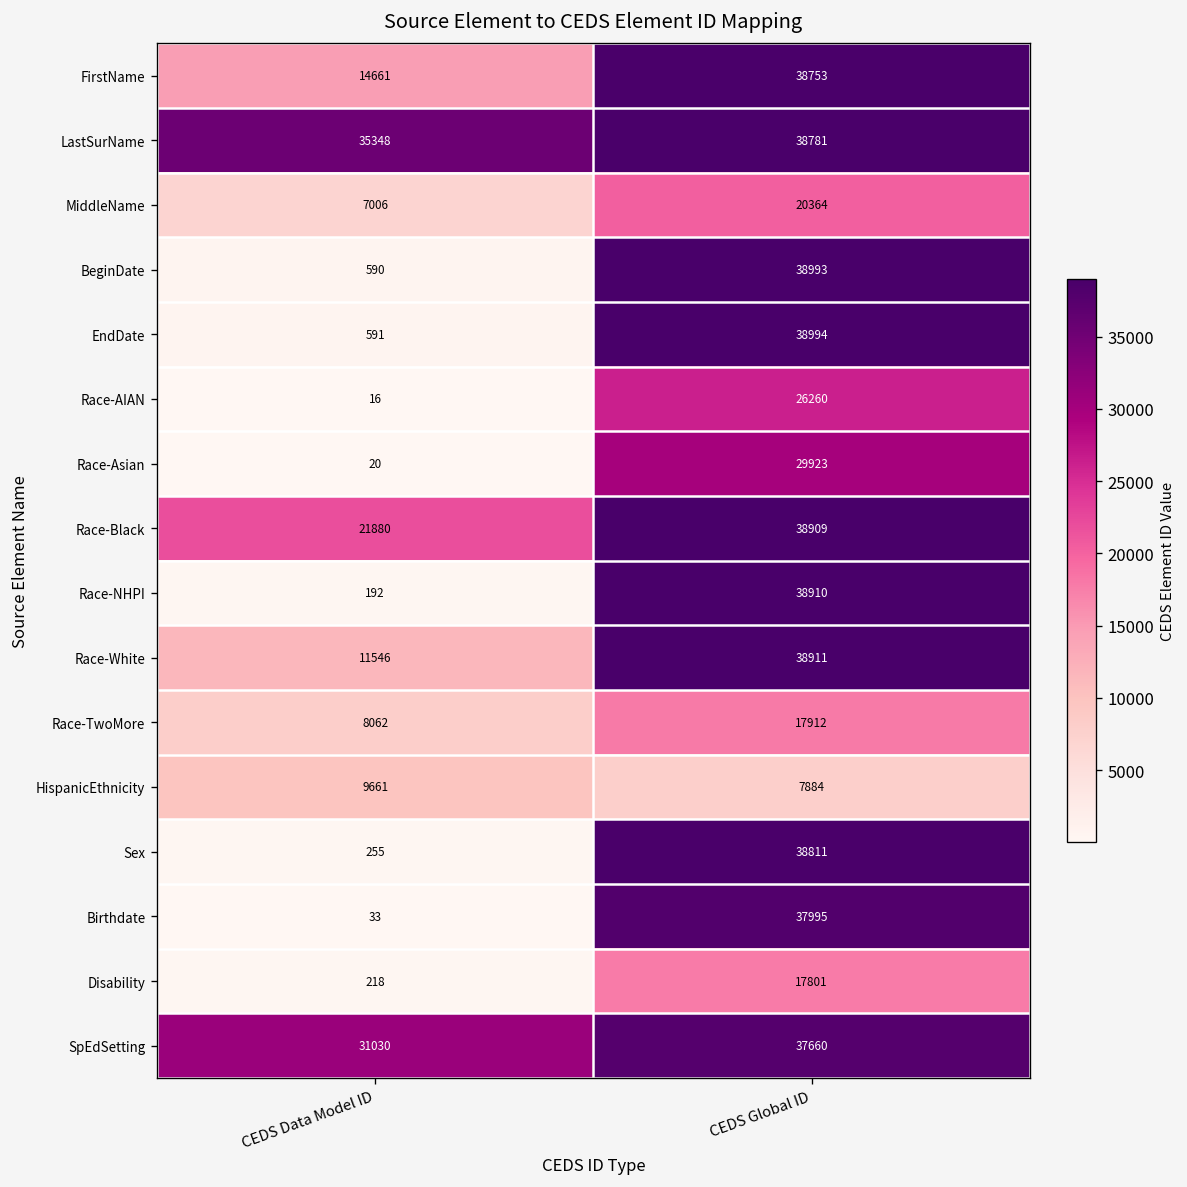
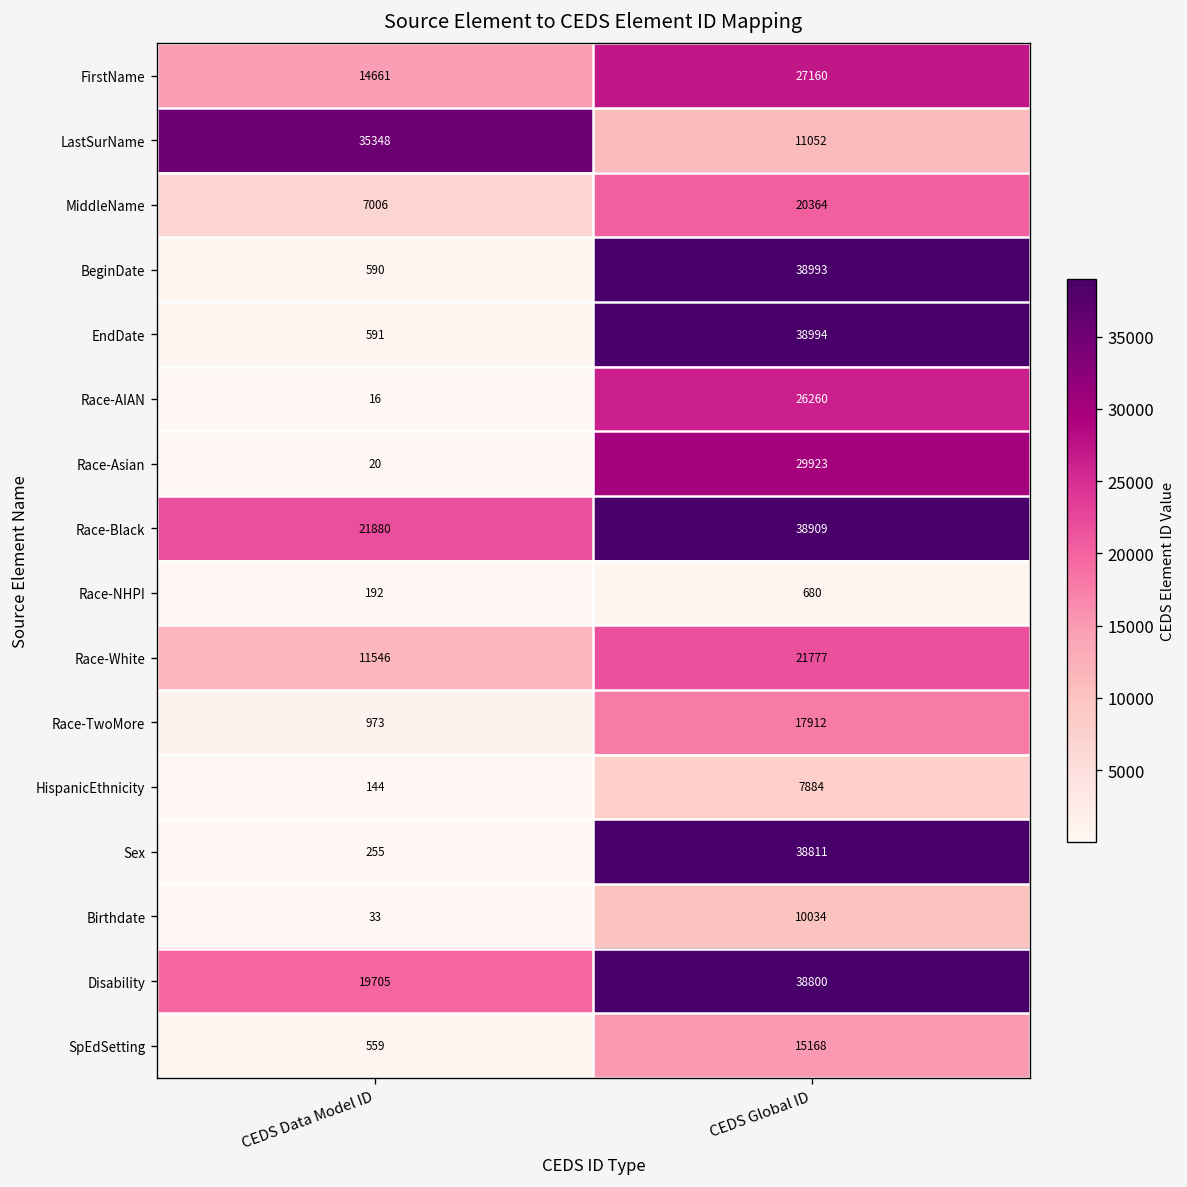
  {
    "FirstName": {
      "CEDS Data Model ID": 14661,
-     "CEDS Global ID": 38753
+     "CEDS Global ID": 27160
    },
    "LastSurName": {
      "CEDS Data Model ID": 35348,
-     "CEDS Global ID": 38781
+     "CEDS Global ID": 11052
    },
    "MiddleName": {
      "CEDS Data Model ID": 7006,
      "CEDS Global ID": 20364
    },
    "BeginDate": {
      "CEDS Data Model ID": 590,
      "CEDS Global ID": 38993
    },
    "EndDate": {
      "CEDS Data Model ID": 591,
      "CEDS Global ID": 38994
    },
    "Race-AIAN": {
      "CEDS Data Model ID": 16,
      "CEDS Global ID": 26260
    },
    "Race-Asian": {
      "CEDS Data Model ID": 20,
      "CEDS Global ID": 29923
    },
    "Race-Black": {
      "CEDS Data Model ID": 21880,
      "CEDS Global ID": 38909
    },
    "Race-NHPI": {
      "CEDS Data Model ID": 192,
-     "CEDS Global ID": 38910
+     "CEDS Global ID": 680
    },
    "Race-White": {
      "CEDS Data Model ID": 11546,
-     "CEDS Global ID": 38911
+     "CEDS Global ID": 21777
    },
    "Race-TwoMore": {
-     "CEDS Data Model ID": 8062,
+     "CEDS Data Model ID": 973,
      "CEDS Global ID": 17912
    },
    "HispanicEthnicity": {
-     "CEDS Data Model ID": 9661,
+     "CEDS Data Model ID": 144,
      "CEDS Global ID": 7884
    },
    "Sex": {
      "CEDS Data Model ID": 255,
      "CEDS Global ID": 38811
    },
    "Birthdate": {
      "CEDS Data Model ID": 33,
-     "CEDS Global ID": 37995
+     "CEDS Global ID": 10034
    },
    "Disability": {
-     "CEDS Data Model ID": 218,
-     "CEDS Global ID": 17801
+     "CEDS Data Model ID": 19705,
+     "CEDS Global ID": 38800
    },
    "SpEdSetting": {
-     "CEDS Data Model ID": 31030,
-     "CEDS Global ID": 37660
+     "CEDS Data Model ID": 559,
+     "CEDS Global ID": 15168
    }
  }
